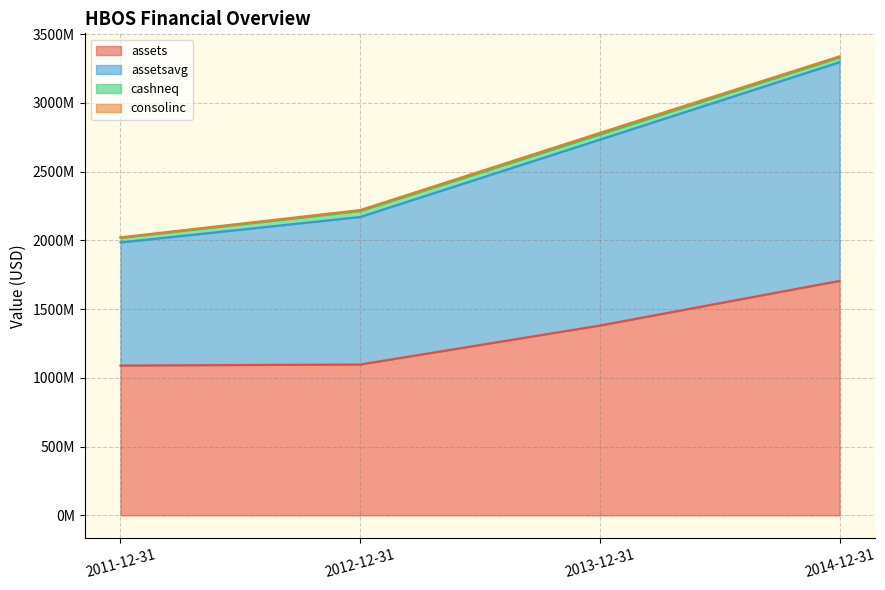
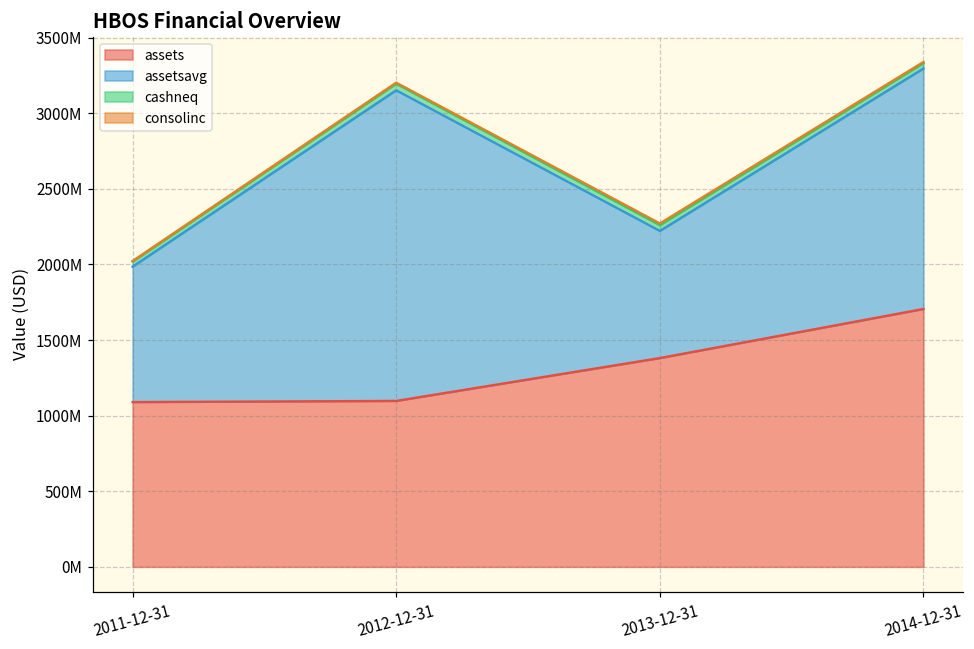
  {
    "assetsavg": {
      "2011-12-31": 900000000,
-     "2012-12-31": 1070000000,
-     "2013-12-31": 1350000000,
+     "2012-12-31": 2050000000,
+     "2013-12-31": 840000000,
      "2014-12-31": 1590000000
    }
  }
